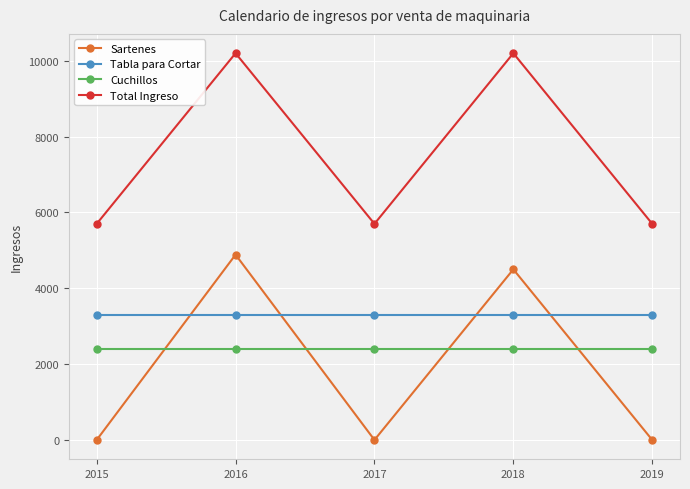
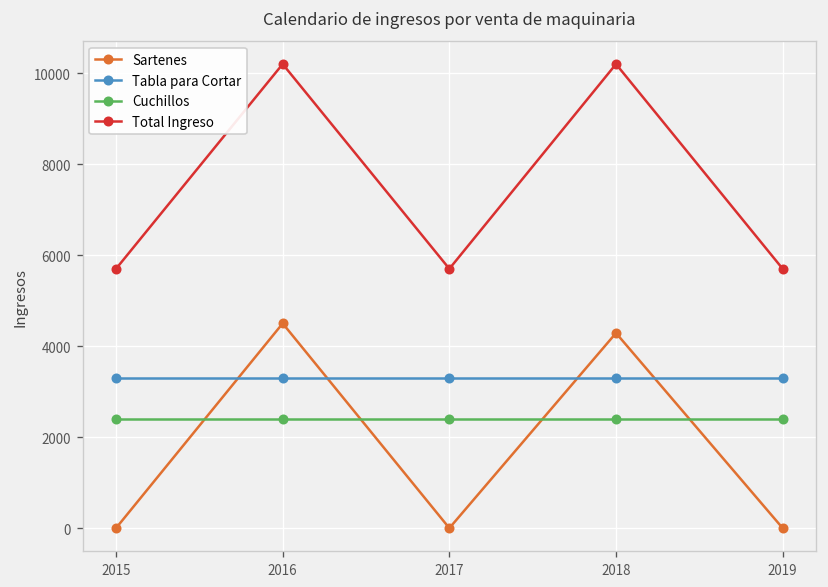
  {
    "Sartenes": {
      "2015": 0,
-     "2016": 4900,
+     "2016": 4500,
      "2017": 0,
-     "2018": 4500,
+     "2018": 4300,
      "2019": 0
    },
    "Tabla para Cortar": {
      "2015": 3300,
      "2016": 3300,
      "2017": 3300,
      "2018": 3300,
      "2019": 3300
    },
    "Cuchillos": {
      "2015": 2400,
      "2016": 2400,
      "2017": 2400,
      "2018": 2400,
      "2019": 2400
    },
    "Total Ingreso": {
      "2015": 5700,
      "2016": 10200,
      "2017": 5700,
      "2018": 10200,
      "2019": 5700
    }
  }
